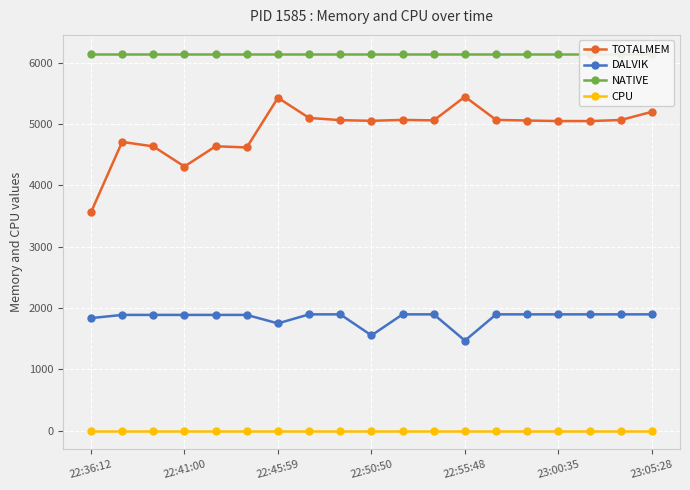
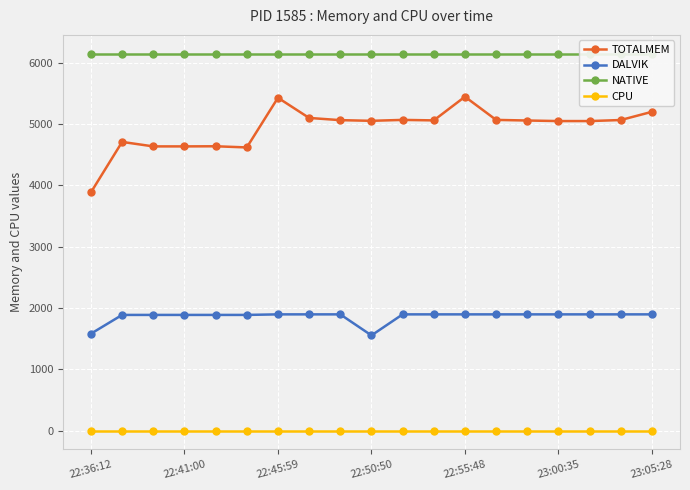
  {
    "TOTALMEM": {
-     "22:36:12": 3600,
-     "22:41:00": 4300,
+     "22:36:12": 3900,
+     "22:41:00": 4600,
      "22:45:59": 5400,
      "22:50:50": 5100,
      "22:55:48": 5400,
      "23:00:35": 5000,
      "23:05:28": 5200
    },
    "DALVIK": {
-     "22:36:12": 1800,
+     "22:36:12": 1600,
      "22:41:00": 1900,
-     "22:45:59": 1700,
+     "22:45:59": 1900,
      "22:50:50": 1600,
-     "22:55:48": 1500,
+     "22:55:48": 1900,
      "23:00:35": 1900,
      "23:05:28": 1900
    },
    "NATIVE": {
      "22:36:12": 6100,
      "22:41:00": 6100,
      "22:45:59": 6100,
      "22:50:50": 6100,
      "22:55:48": 6100,
      "23:00:35": 6100
    },
    "CPU": {
      "22:36:12": 0,
      "22:41:00": 0,
      "22:45:59": 0,
      "22:50:50": 0,
      "22:55:48": 0,
      "23:00:35": 0,
      "23:05:28": 0
    }
  }
